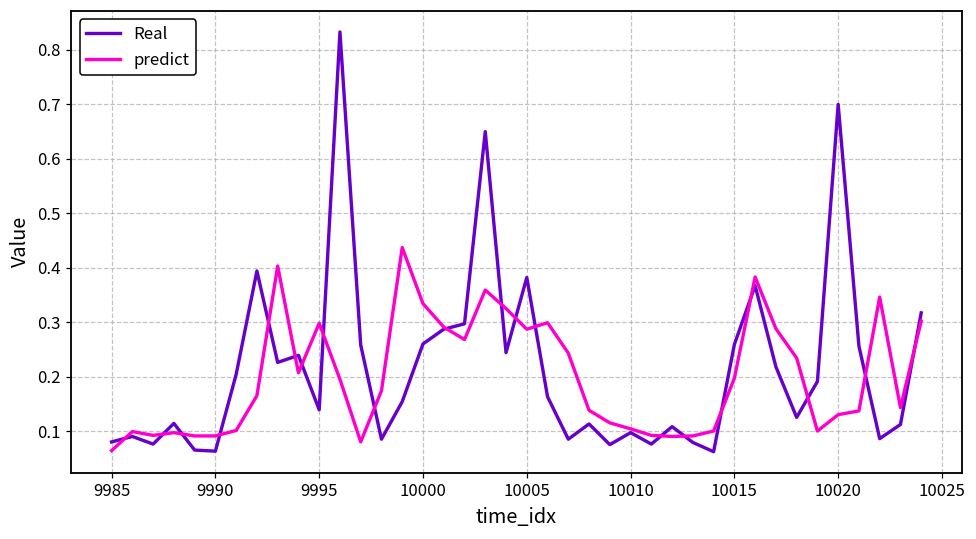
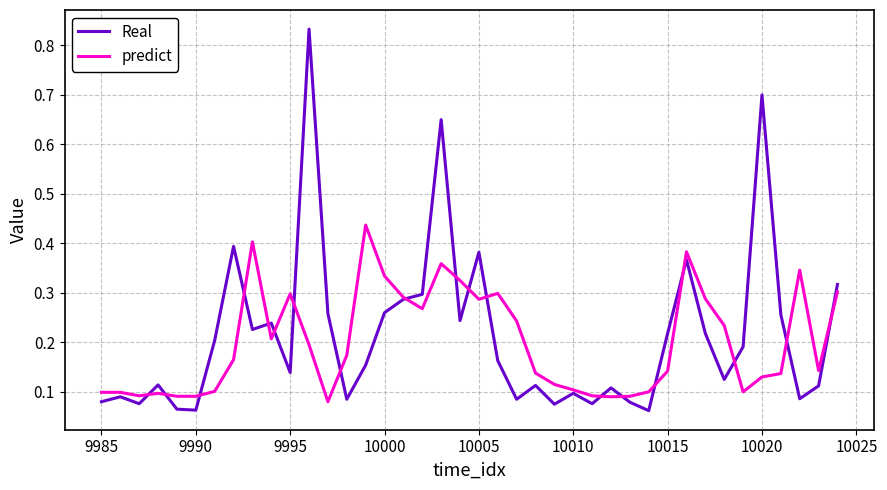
  {
    "Real": {
      "9985": 0.08,
      "9990": 0.06,
      "9995": 0.14,
      "10000": 0.26,
      "10005": 0.38,
      "10010": 0.10,
-     "10015": 0.26,
+     "10015": 0.22,
      "10020": 0.70
    },
    "predict": {
-     "9985": 0.06,
+     "9985": 0.10,
      "9990": 0.09,
      "9995": 0.30,
      "10000": 0.33,
      "10005": 0.29,
      "10010": 0.10,
-     "10015": 0.20,
+     "10015": 0.14,
      "10020": 0.13
    }
  }
